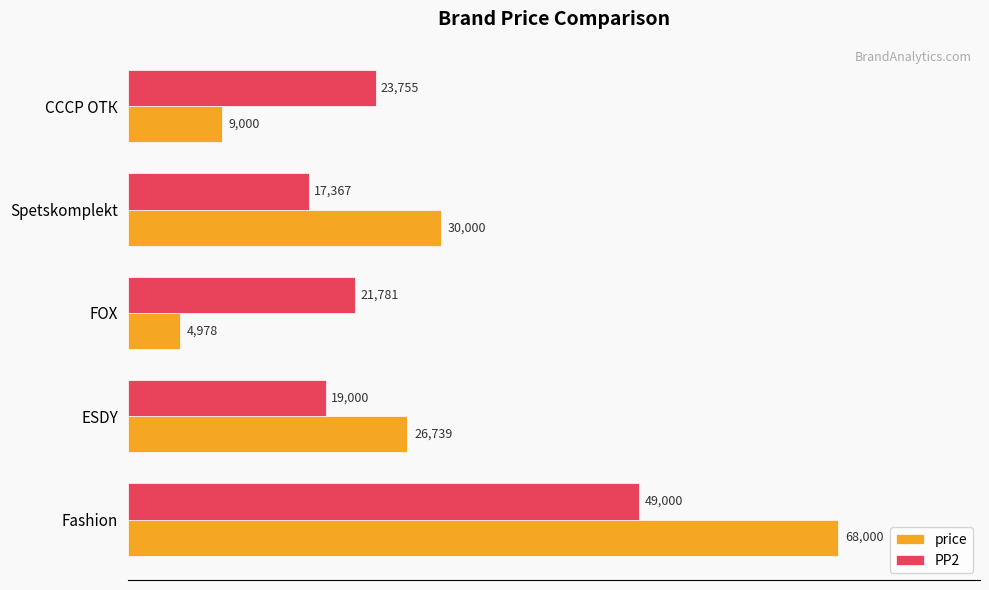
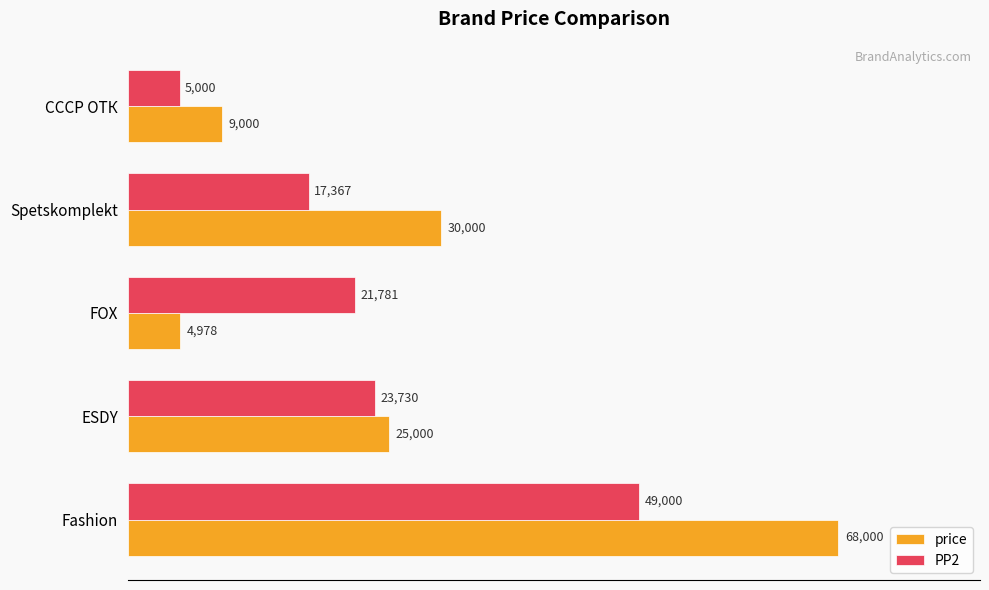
  {
    "price": {
      "СССР ОТК": "9,000",
      "Spetskomplekt": "30,000",
      "FOX": "4,978",
-     "ESDY": "26,739",
+     "ESDY": "25,000",
      "Fashion": "68,000"
    },
    "PP2": {
-     "СССР ОТК": "23,755",
+     "СССР ОТК": "5,000",
      "Spetskomplekt": "17,367",
      "FOX": "21,781",
-     "ESDY": "19,000",
+     "ESDY": "23,730",
      "Fashion": "49,000"
    }
  }
